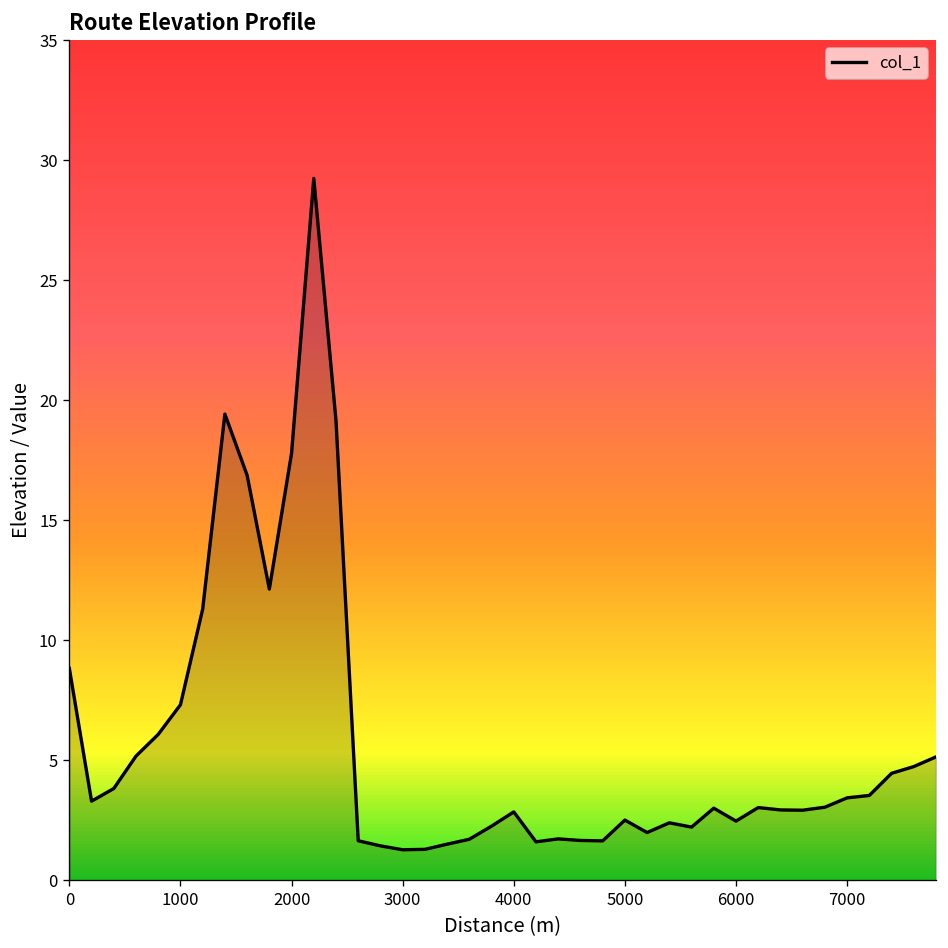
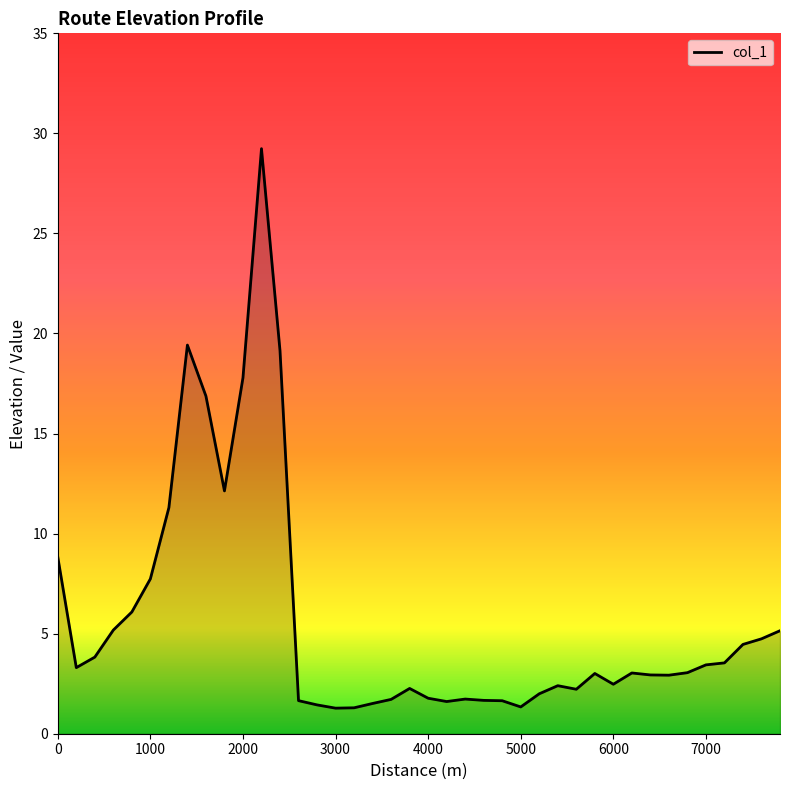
  {
    "0": 8.8,
-   "1000": 7.3,
+   "1000": 7.7,
    "2000": 17.8,
    "3000": 1.3,
-   "4000": 2.9,
-   "5000": 2.5,
+   "4000": 1.8,
+   "5000": 1.3,
    "6000": 2.5,
    "7000": 3.4
  }
